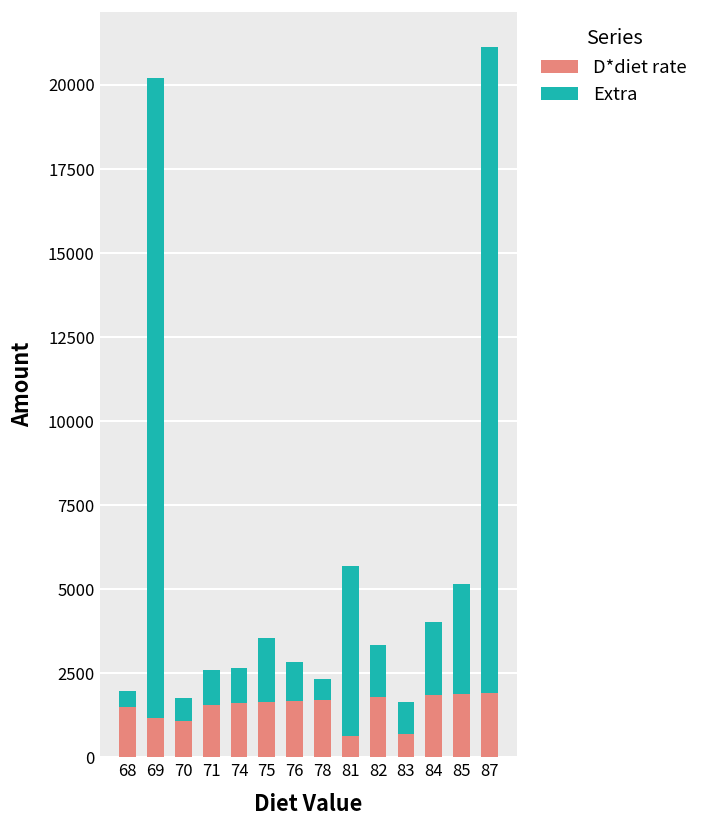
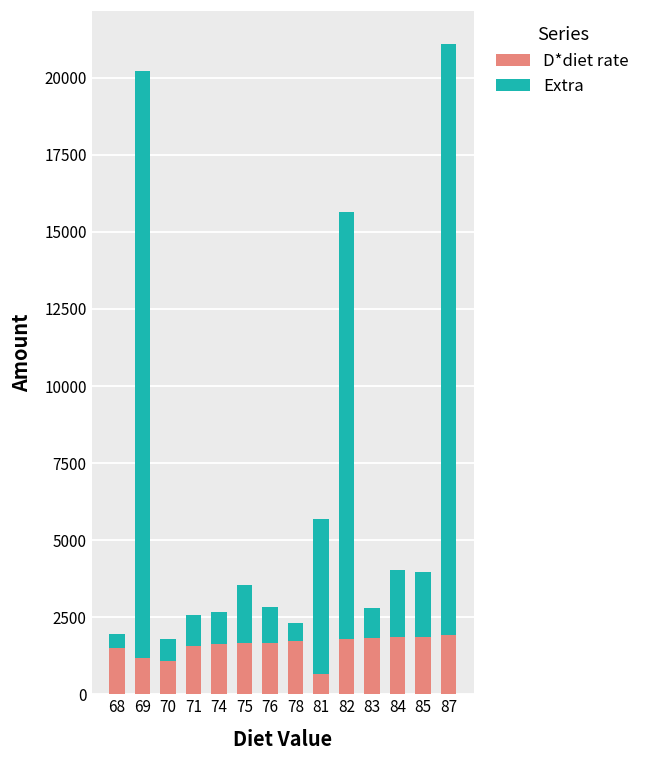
  {
    "D*diet rate": {
      "68": 1500,
      "69": 1200,
      "70": 1100,
      "71": 1600,
      "74": 1600,
      "75": 1700,
      "76": 1700,
      "78": 1700,
      "81": 600,
      "82": 1800,
-     "83": 700,
+     "83": 1800,
      "84": 1800,
      "85": 1900,
      "87": 1900
    },
    "Extra": {
      "68": 500,
      "69": 19100,
      "70": 700,
      "71": 1000,
      "74": 1000,
      "75": 1900,
      "76": 1200,
      "78": 600,
      "81": 5100,
-     "82": 1500,
+     "82": 13800,
      "83": 1000,
      "84": 2200,
-     "85": 3300,
+     "85": 2100,
      "87": 19200
    }
  }
